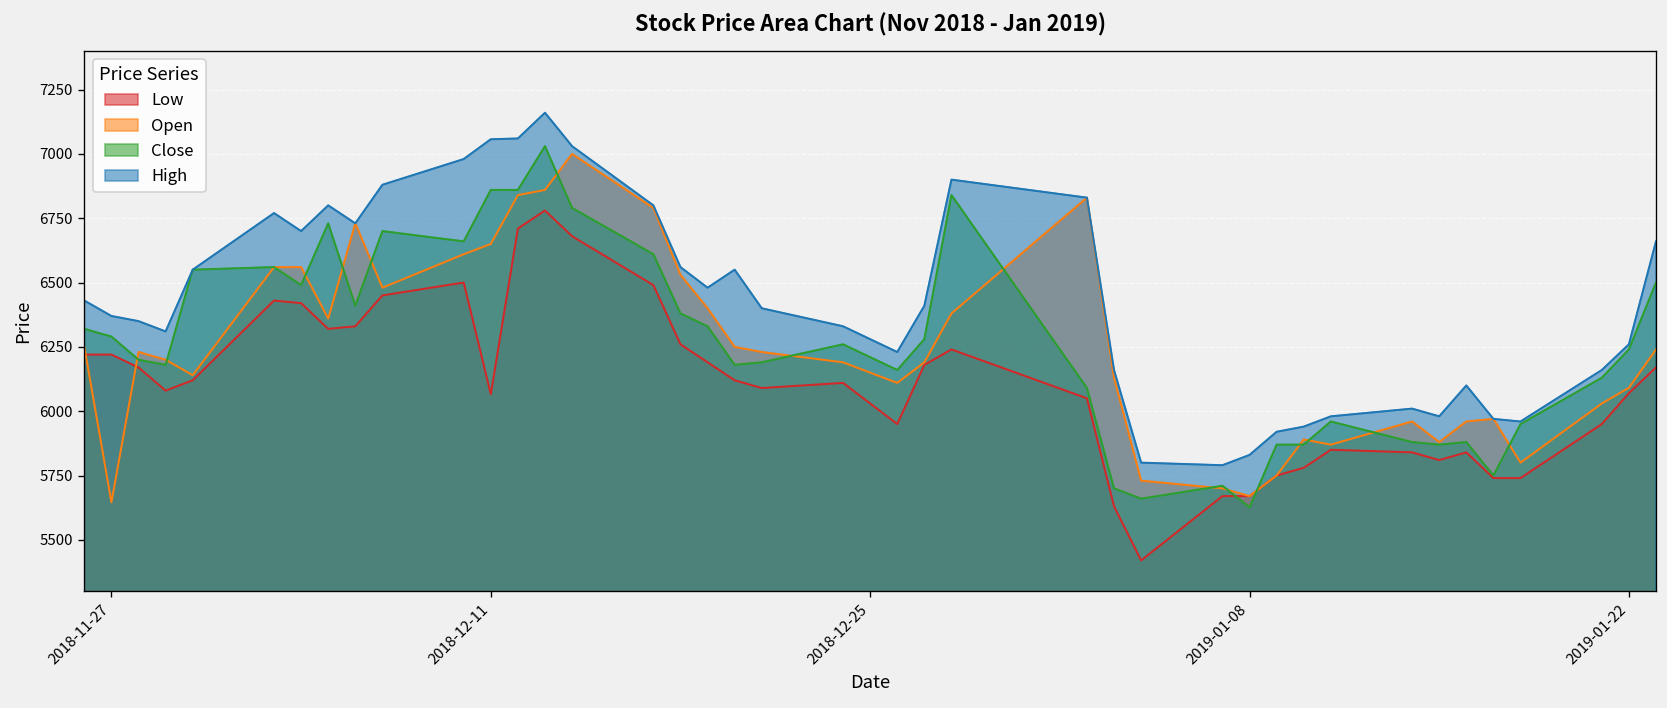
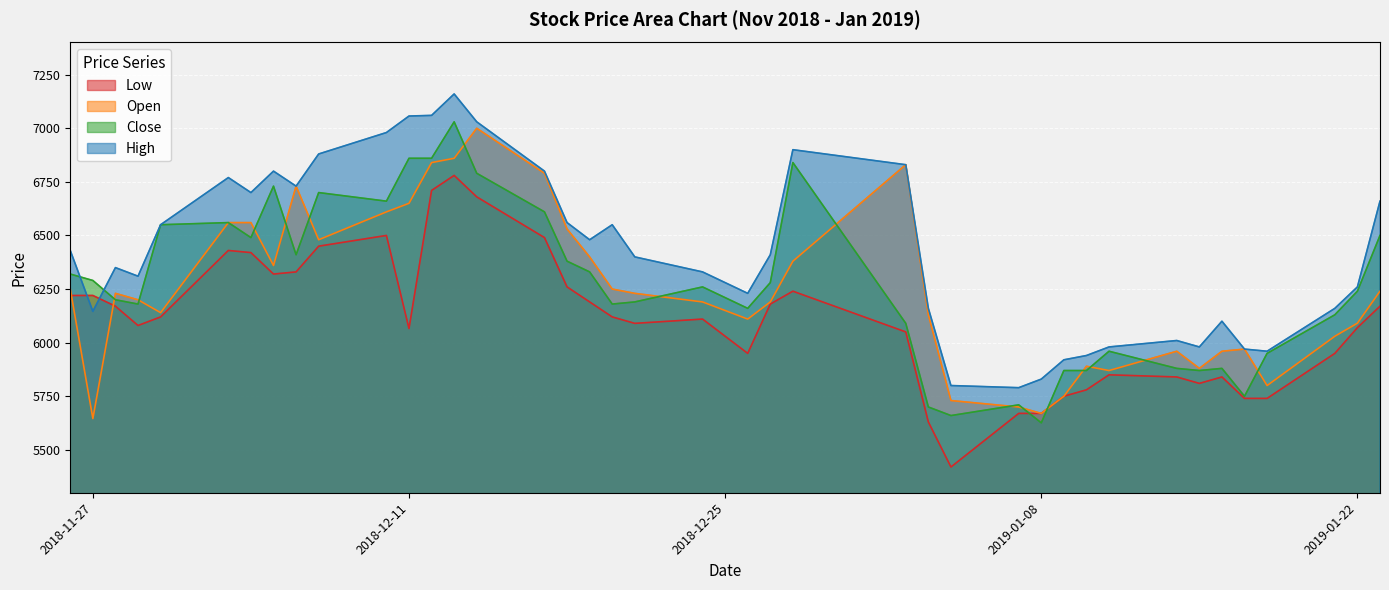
  {
    "Low": {
      "2018-11-27": 6220,
      "2018-12-11": 6070,
      "2019-01-22": 6070
    },
    "Open": {
      "2018-11-27": 5650,
      "2018-12-11": 6650,
      "2019-01-22": 6090
    },
    "Close": {
      "2018-11-27": 6290,
      "2018-12-11": 6860,
      "2019-01-08": 5630,
      "2019-01-22": 6240
    },
    "High": {
-     "2018-11-27": 6370,
+     "2018-11-27": 6150,
      "2018-12-11": 7060,
      "2019-01-08": 5830,
      "2019-01-22": 6260
    }
  }
